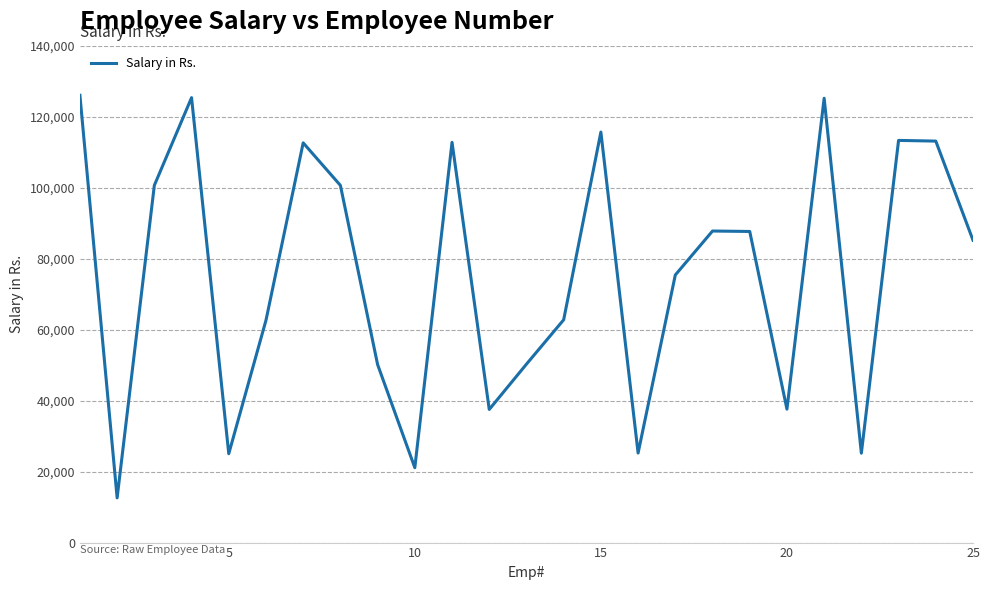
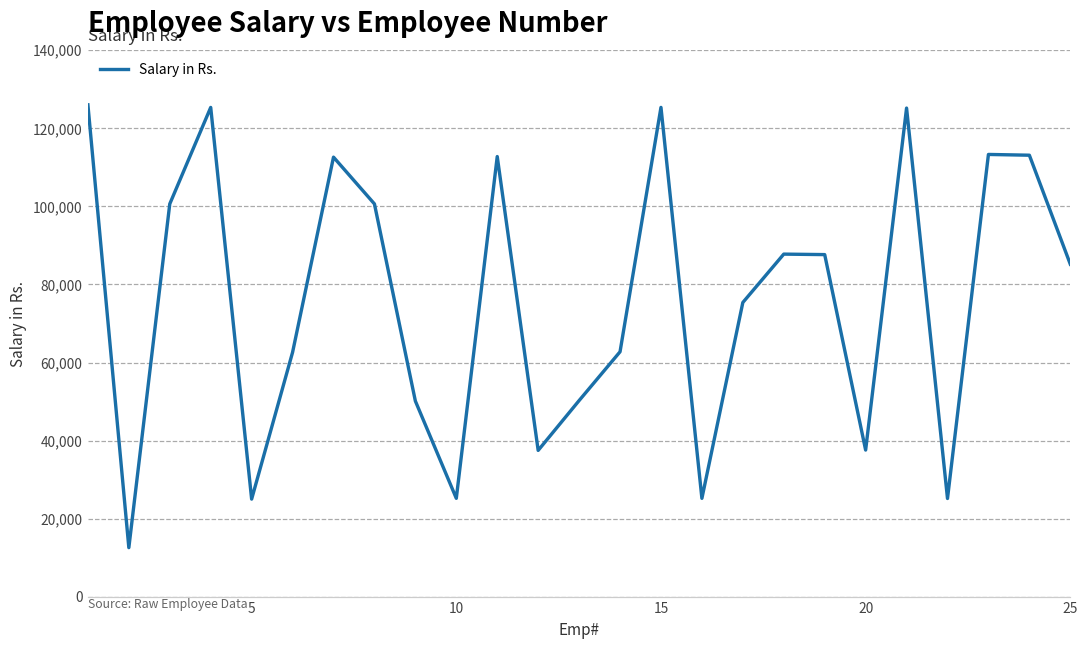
  {
    "5": "25,000",
-   "10": "21,000",
-   "15": "116,000",
+   "10": "25,000",
+   "15": "125,000",
    "20": "38,000",
    "25": "85,000"
  }
